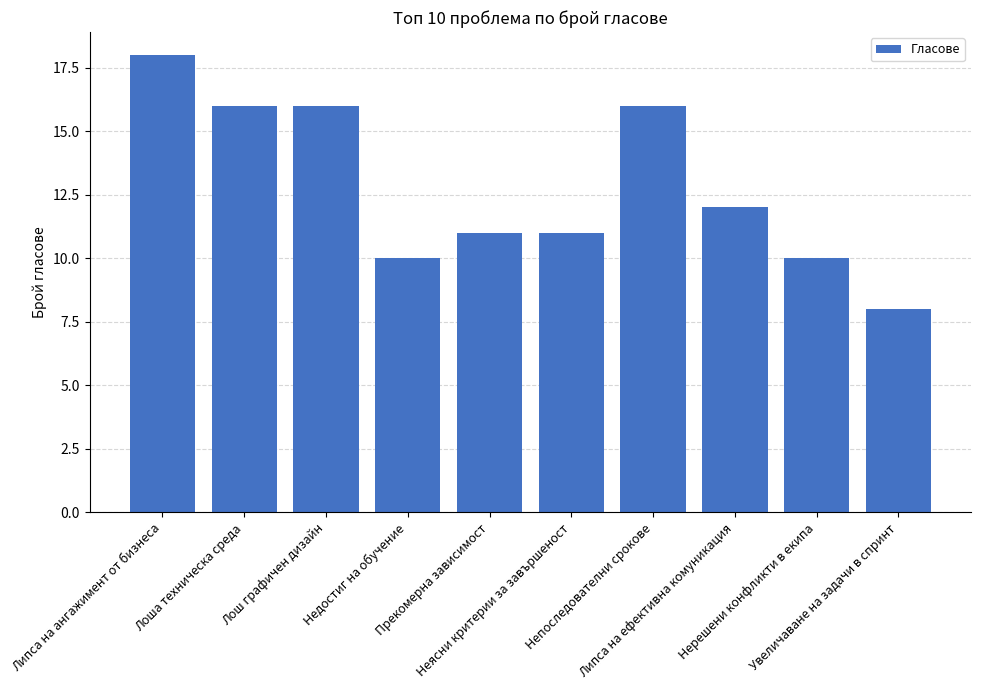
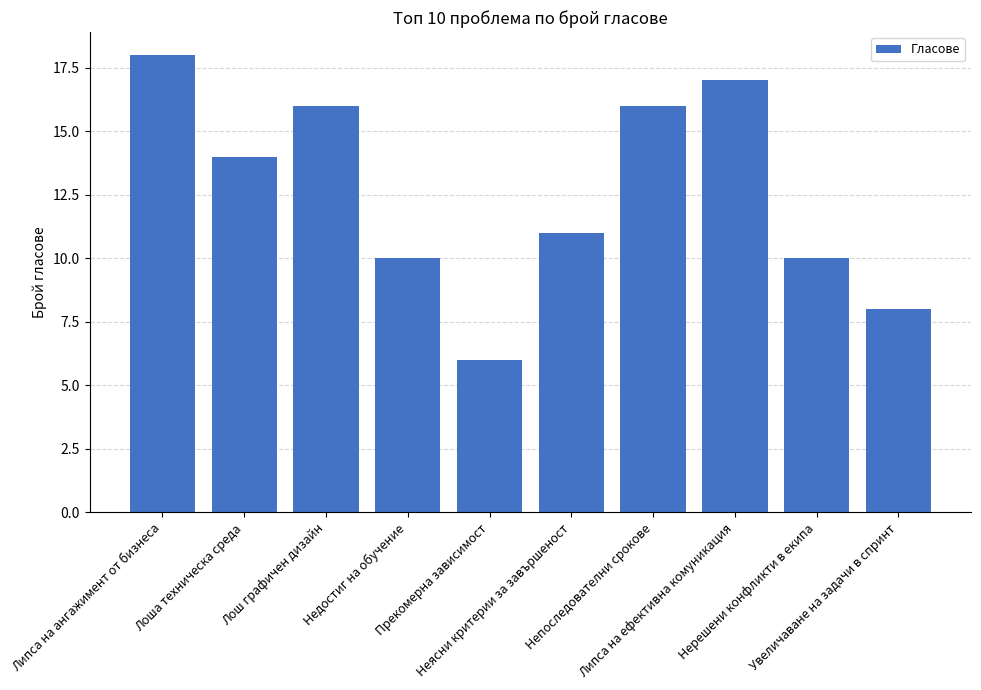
  {
    "Липса на ангажимент от бизнеса": 18,
-   "Лоша техническа среда": 16,
+   "Лоша техническа среда": 14,
    "Лош графичен дизайн": 16,
    "Недостиг на обучение": 10,
-   "Прекомерна зависимост": 11,
+   "Прекомерна зависимост": 6,
    "Неясни критерии за завършеност": 11,
    "Непоследователни срокове": 16,
-   "Липса на ефективна комуникация": 12,
+   "Липса на ефективна комуникация": 17,
    "Нерешени конфликти в екипа": 10,
    "Увеличаване на задачи в спринт": 8
  }
